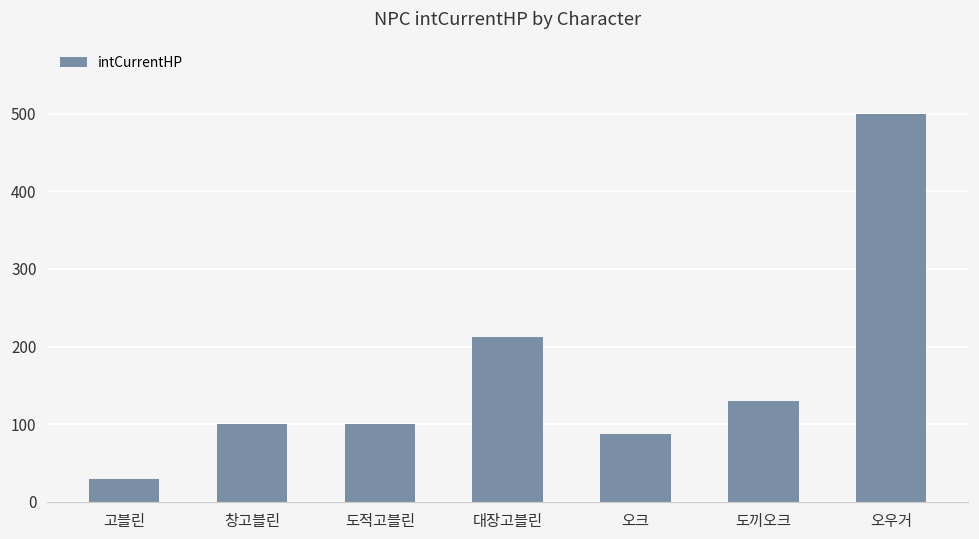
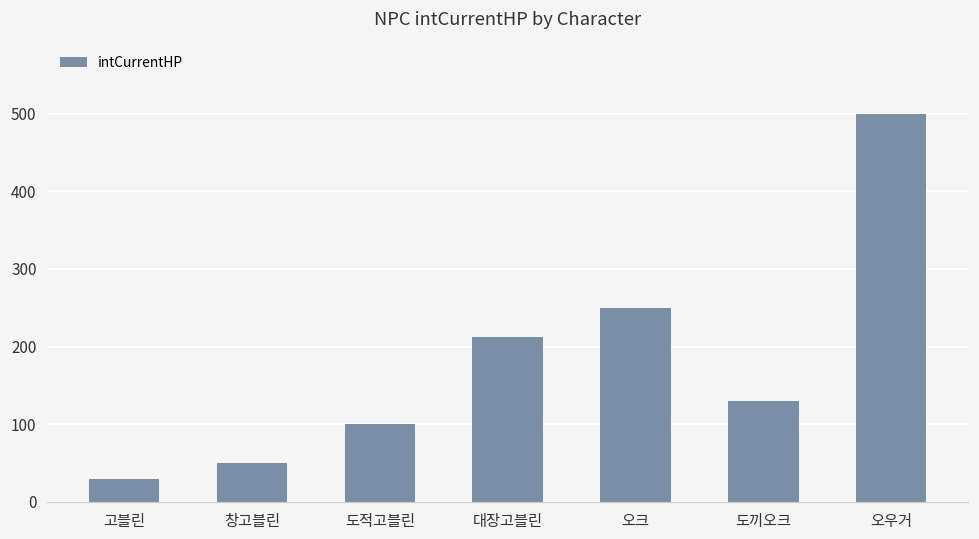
  {
    "고블린": 30,
-   "창고블린": 100,
+   "창고블린": 50,
    "도적고블린": 100,
    "대장고블린": 210,
-   "오크": 90,
+   "오크": 250,
    "도끼오크": 130,
    "오우거": 500
  }
